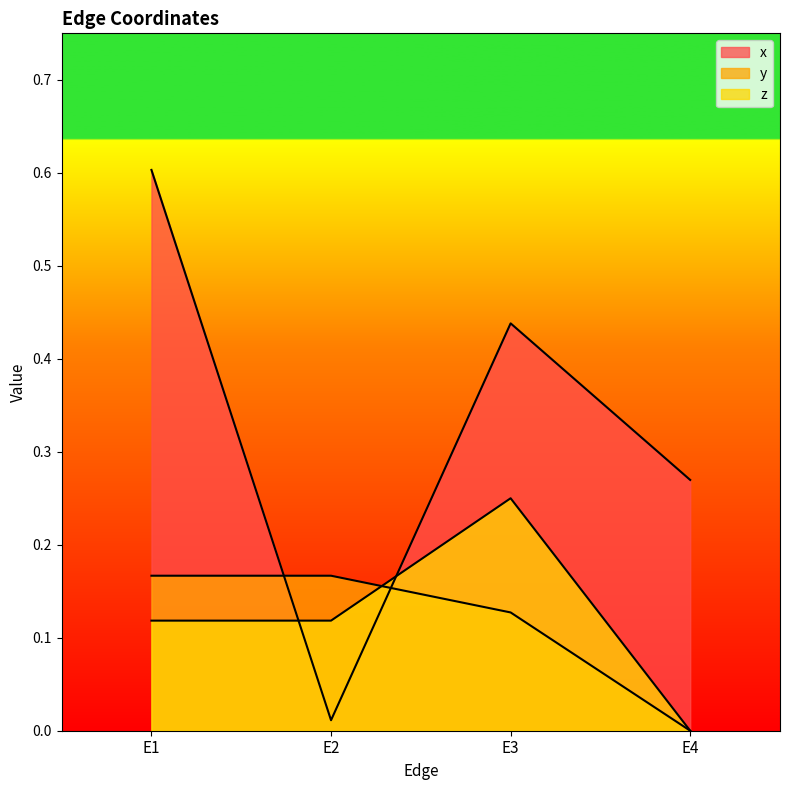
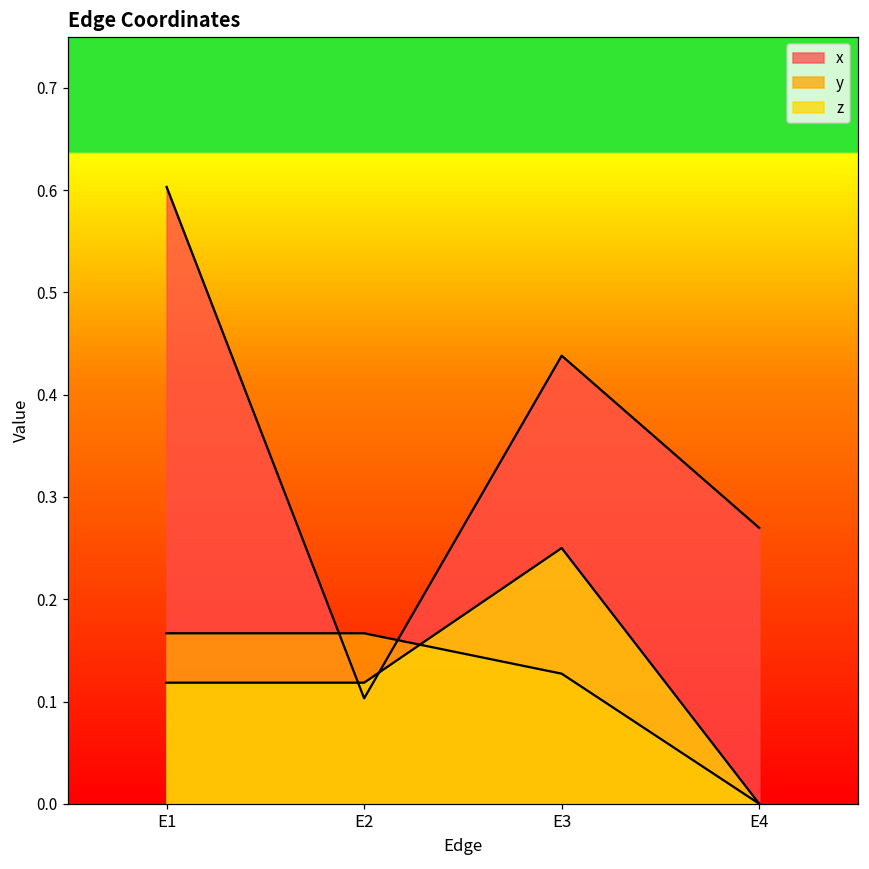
  {
    "x": {
      "E1": 0.60,
-     "E2": 0.01,
+     "E2": 0.10,
      "E3": 0.44,
      "E4": 0.27
    }
  }
